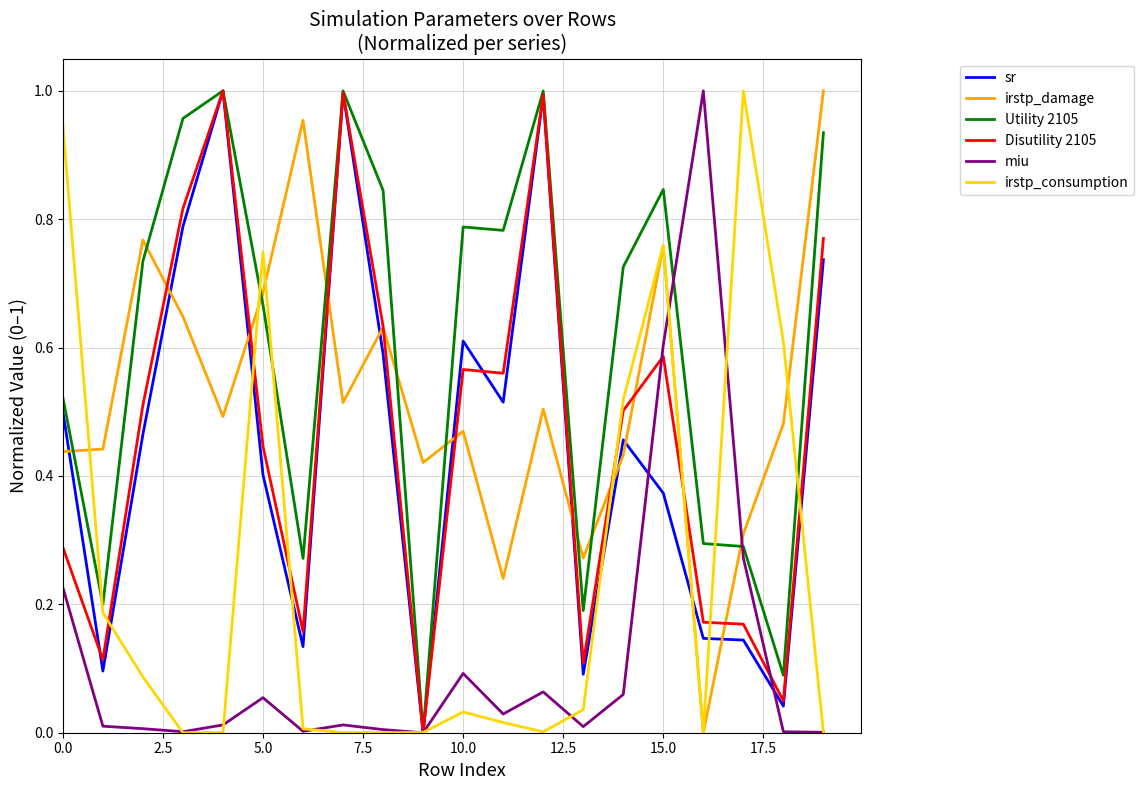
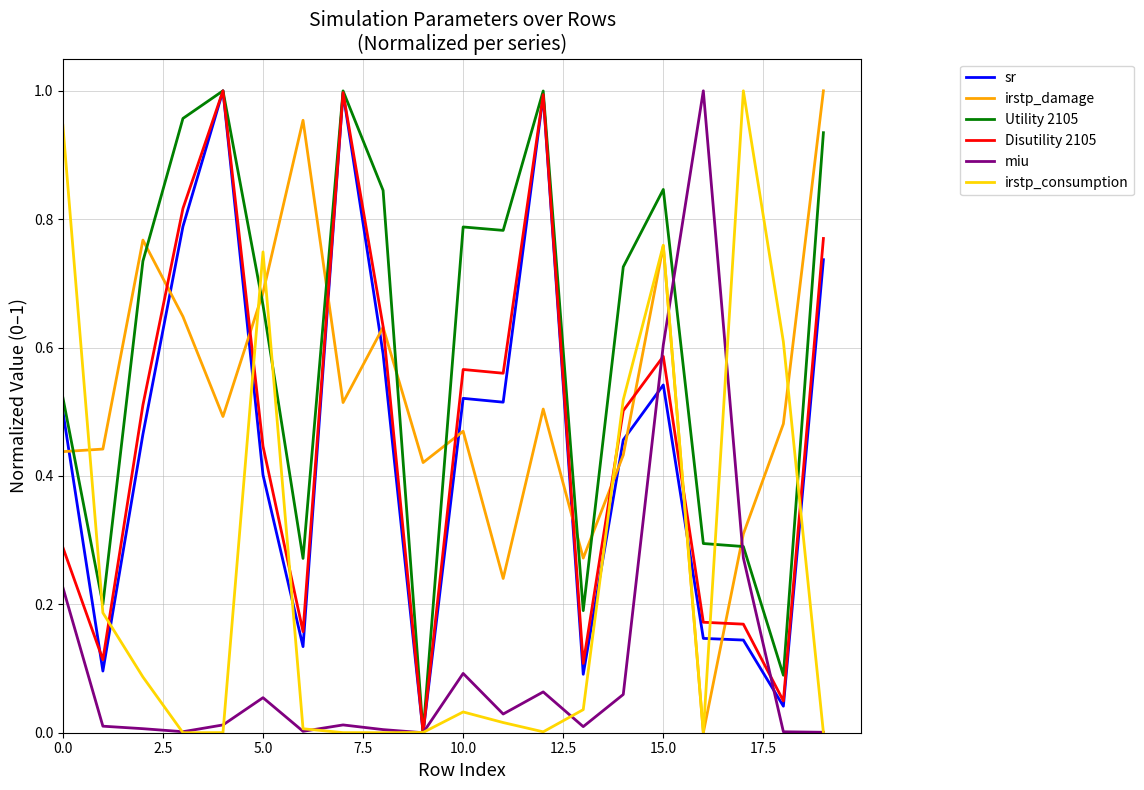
  {
    "sr": {
      "0.0": 0.50,
      "5.0": 0.40,
-     "10.0": 0.61,
-     "15.0": 0.37
+     "10.0": 0.52,
+     "15.0": 0.54
    },
    "Utility 2105": {
      "0.0": 0.52,
      "5.0": 0.67,
      "10.0": 0.79,
      "15.0": 0.85
    },
    "Disutility 2105": {
      "0.0": 0.29,
      "5.0": 0.45,
      "10.0": 0.57,
      "15.0": 0.59
    },
    "miu": {
      "0.0": 0.23,
      "5.0": 0.05,
      "10.0": 0.09,
      "15.0": 0.60
    }
  }
